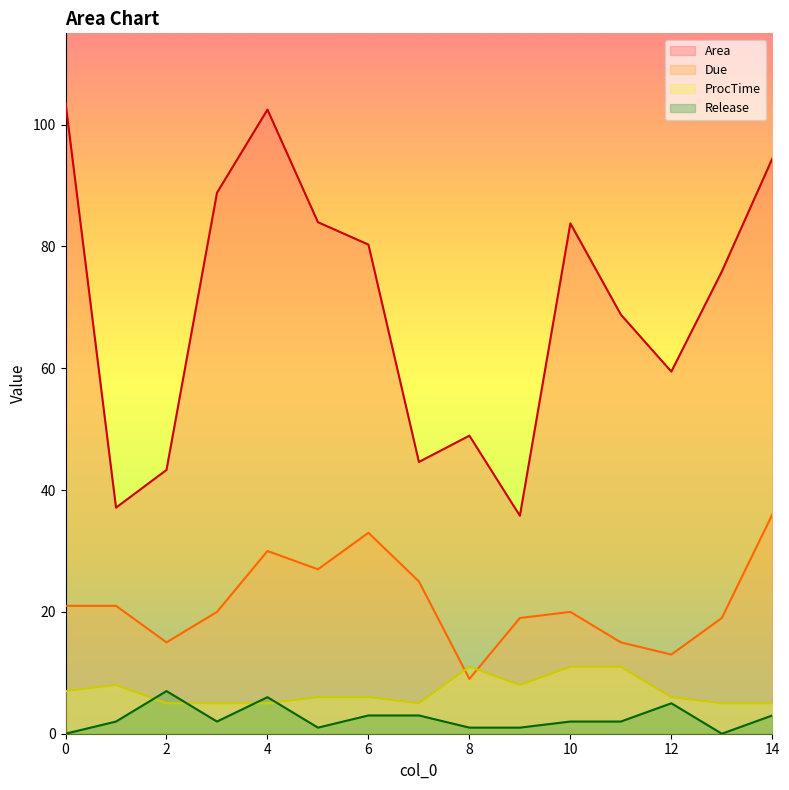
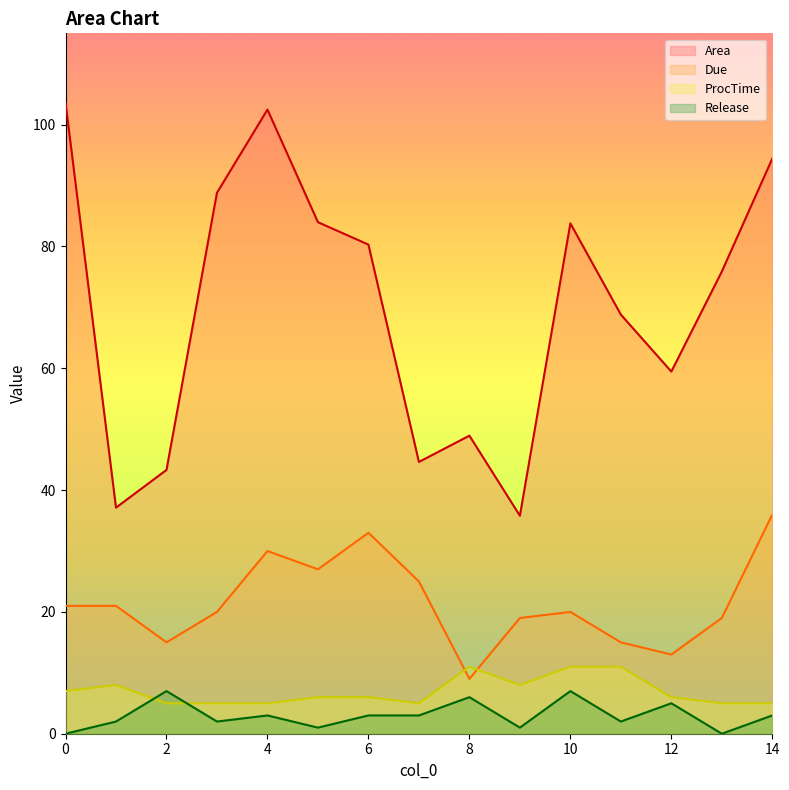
  {
    "Release": {
      "0": 0,
      "2": 7,
-     "4": 6,
+     "4": 3,
      "6": 3,
-     "8": 1,
-     "10": 2,
+     "8": 6,
+     "10": 7,
      "12": 5,
      "14": 3
    }
  }
